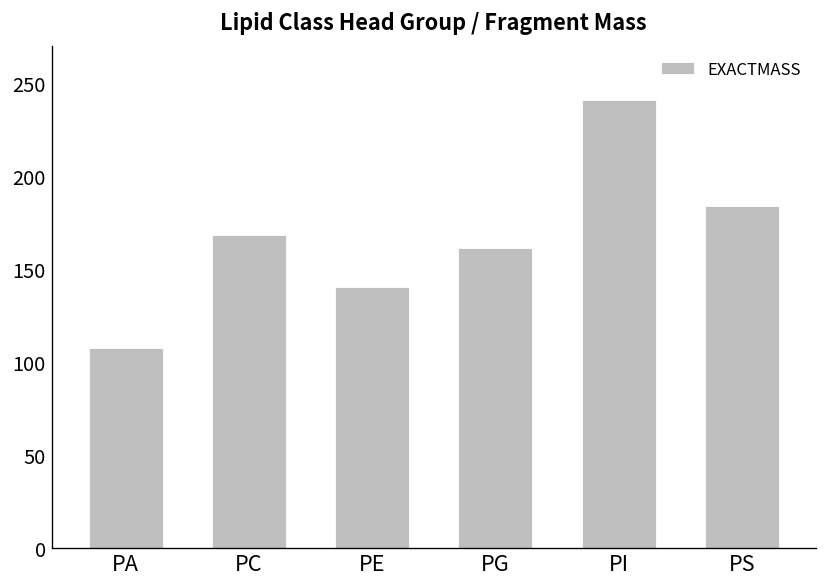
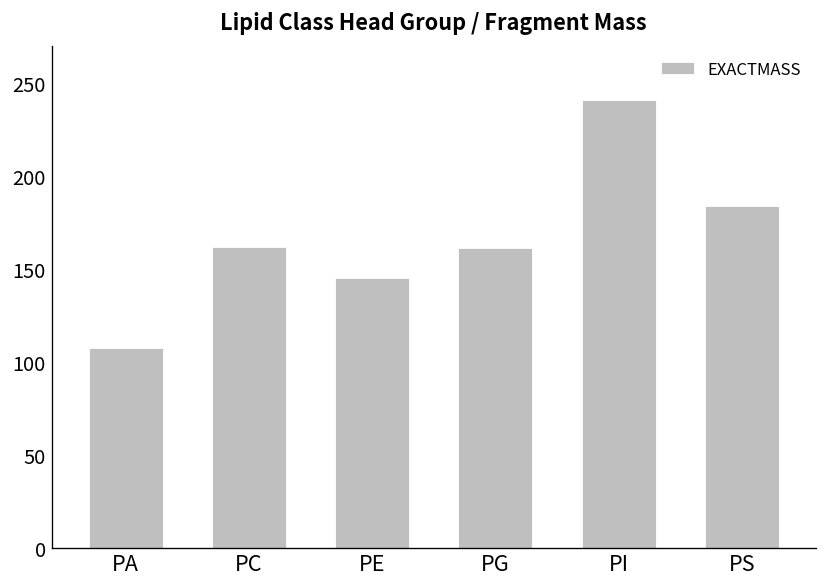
  {
    "PA": 107,
-   "PC": 168,
-   "PE": 140,
+   "PC": 162,
+   "PE": 145,
    "PG": 161,
    "PI": 241,
    "PS": 184
  }
